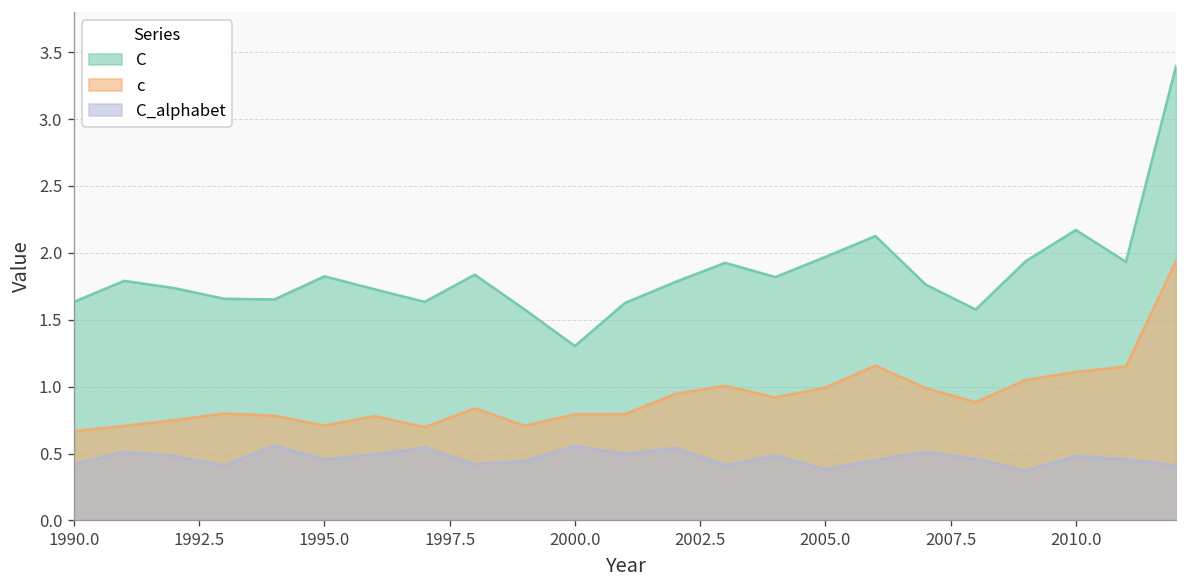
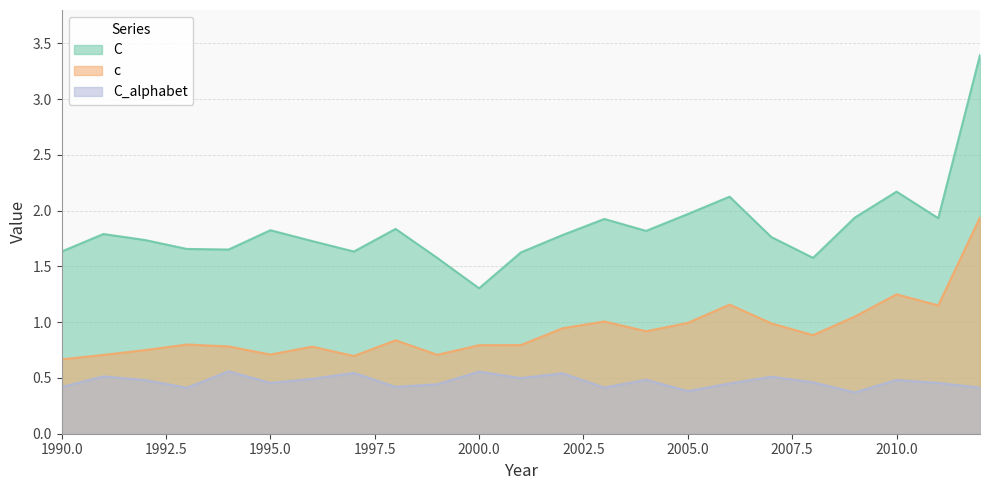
  {
    "C": {
      "1990.0": 1.63,
      "1995.0": 1.83,
      "2000.0": 1.30,
      "2005.0": 1.97,
      "2010.0": 2.17
    },
    "c": {
      "1990.0": 0.67,
      "1995.0": 0.71,
      "2000.0": 0.79,
      "2005.0": 0.99,
-     "2010.0": 1.11
+     "2010.0": 1.25
    },
    "C_alphabet": {
      "1990.0": 0.42,
      "1995.0": 0.46,
      "2000.0": 0.56,
      "2005.0": 0.38,
      "2010.0": 0.48
    }
  }
